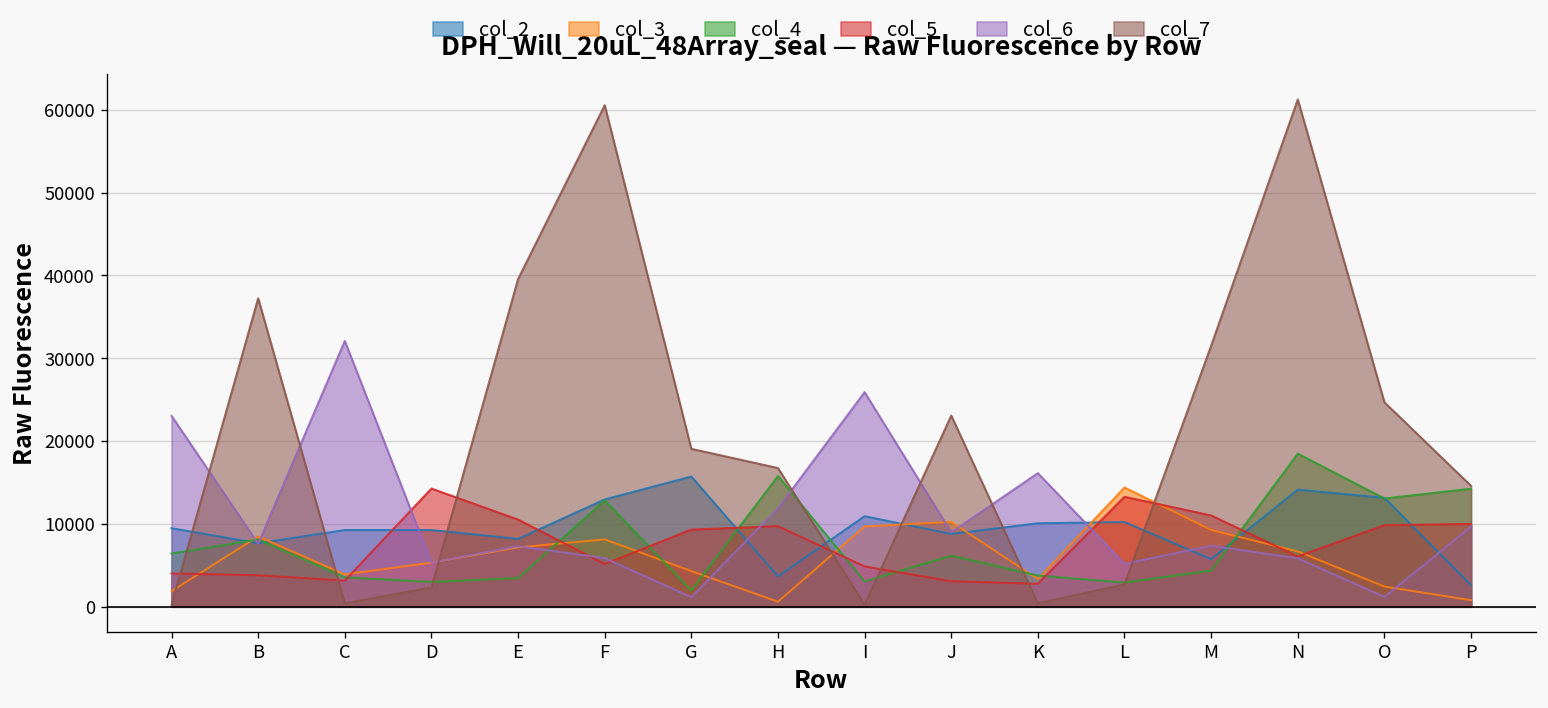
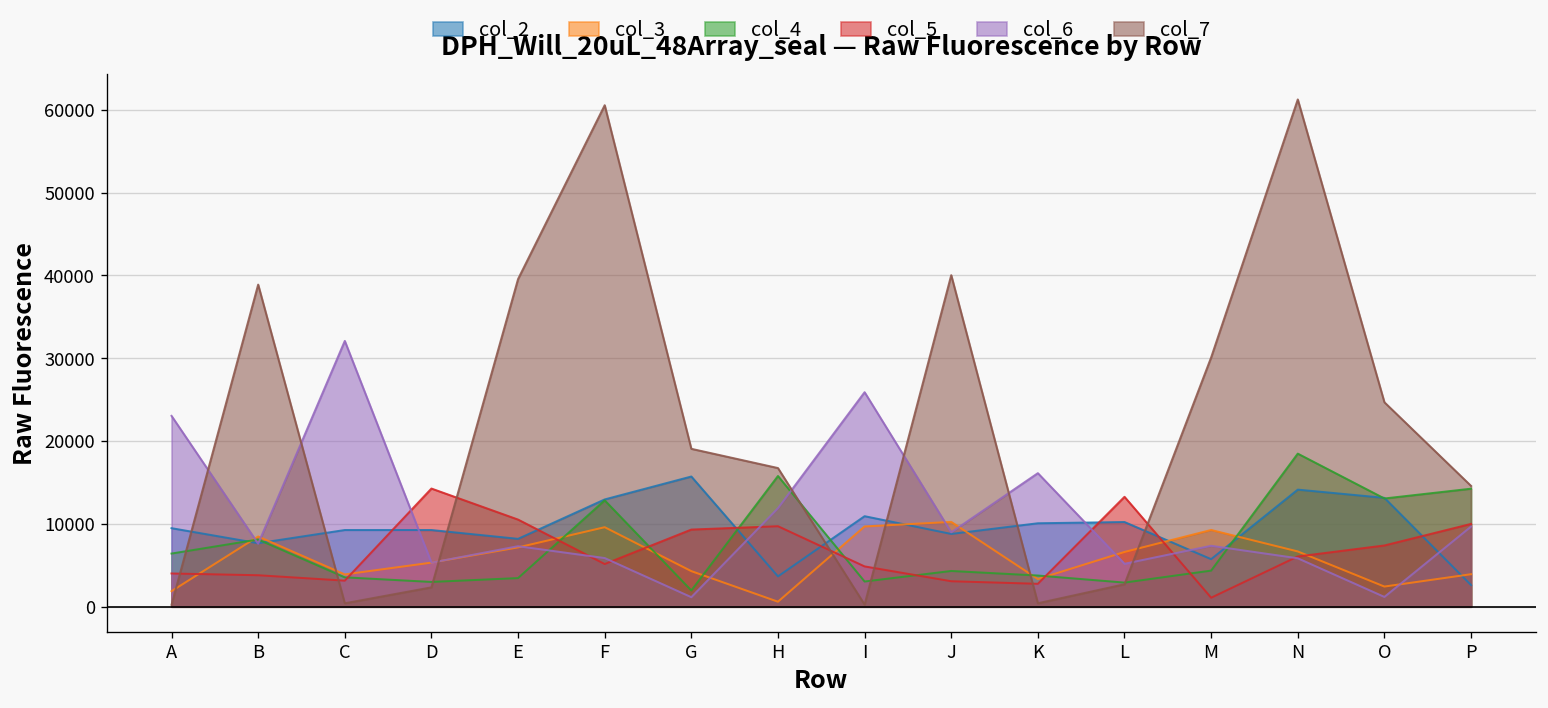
  {
    "col_2": {
      "A": 9000,
      "C": 9000,
      "D": 9000,
      "E": 8000,
      "G": 16000,
      "H": 4000,
      "I": 11000,
      "K": 10000,
      "L": 10000,
      "M": 6000,
      "N": 14000,
      "P": 3000
    },
    "col_3": {
      "A": 2000,
-     "F": 8000,
+     "F": 10000,
      "G": 4000,
      "H": 1000,
      "I": 10000,
      "J": 10000,
      "K": 3000,
-     "L": 14000,
+     "L": 7000,
      "M": 9000,
      "N": 7000,
      "O": 2000,
-     "P": 1000
+     "P": 4000
    },
    "col_4": {
      "A": 6000,
      "D": 3000,
      "E": 3000,
      "G": 2000,
      "H": 16000,
      "I": 3000,
-     "J": 6000,
+     "J": 4000,
      "K": 4000,
      "M": 4000,
      "N": 18000
    },
    "col_5": {
      "A": 4000,
      "B": 4000,
      "C": 3000,
      "D": 14000,
      "E": 11000,
      "F": 5000,
      "G": 9000,
      "H": 10000,
      "I": 5000,
      "J": 3000,
      "K": 3000,
      "L": 13000,
-     "M": 11000,
-     "O": 10000
+     "M": 1000,
+     "O": 7000
    },
    "col_6": {
      "A": 23000,
      "C": 32000,
      "F": 6000,
      "G": 1000,
      "H": 12000,
      "I": 26000,
      "K": 16000,
      "L": 5000,
      "M": 7000,
      "O": 1000
    },
    "col_7": {
      "A": 0,
-     "B": 37000,
+     "B": 39000,
      "C": 0,
      "D": 2000,
      "E": 40000,
      "F": 61000,
      "G": 19000,
      "H": 17000,
      "I": 0,
-     "J": 23000,
+     "J": 40000,
      "K": 0,
-     "M": 32000,
+     "M": 30000,
      "N": 61000,
      "O": 25000
    }
  }
